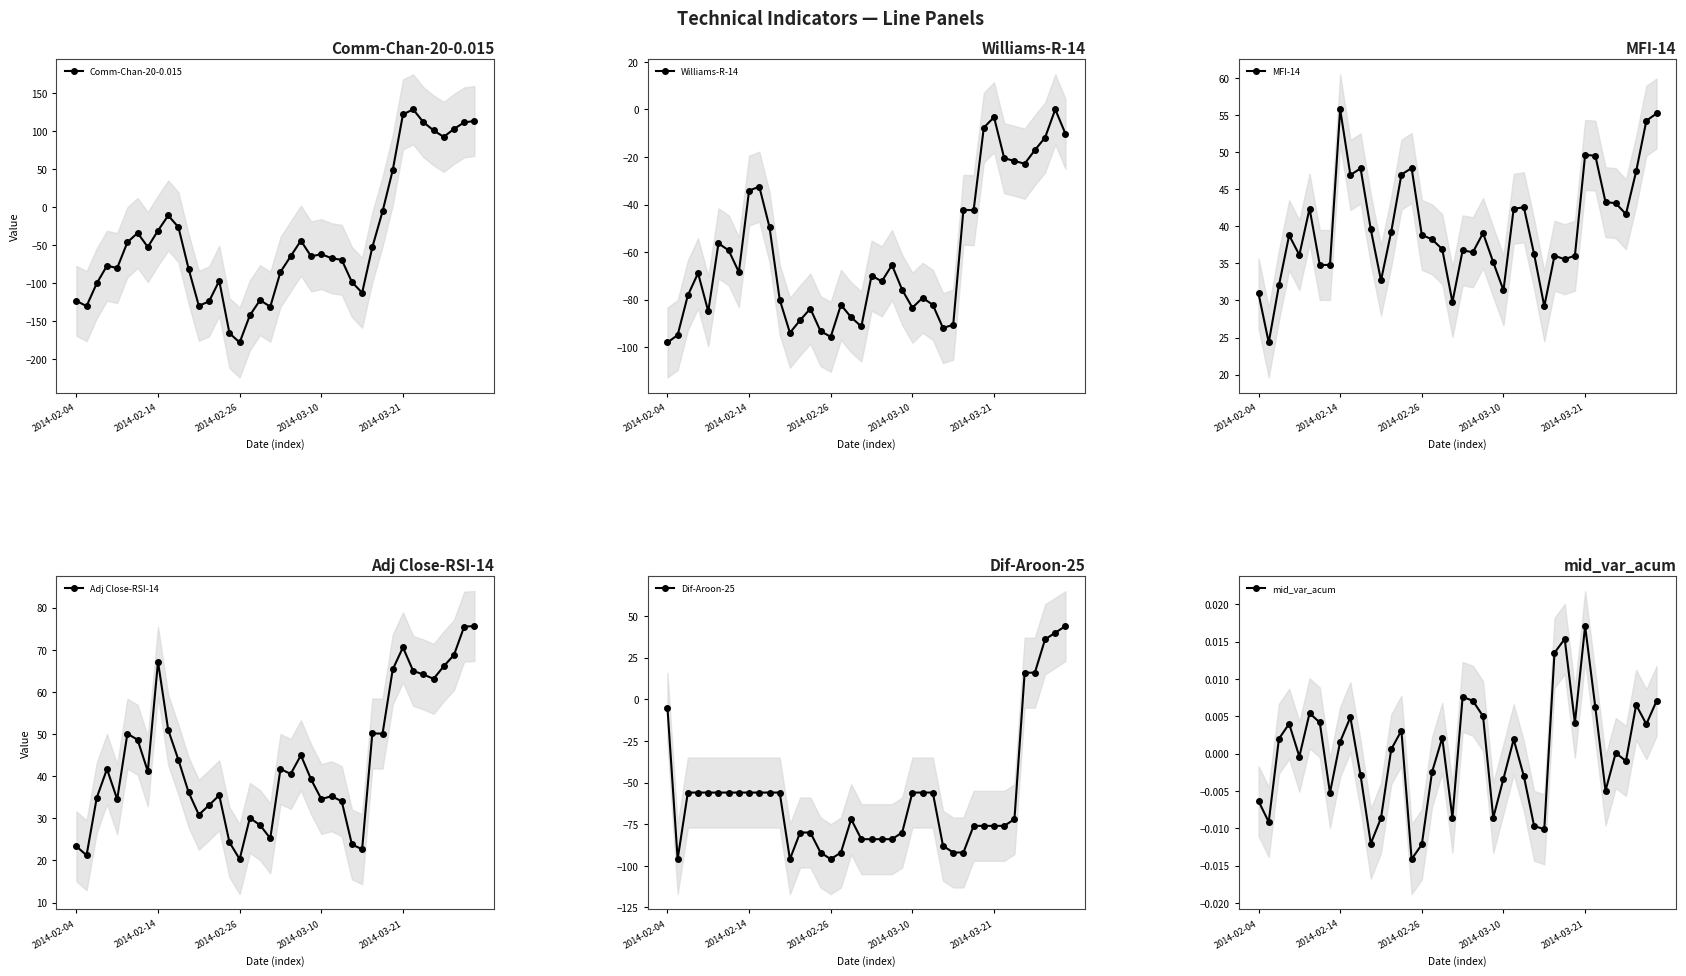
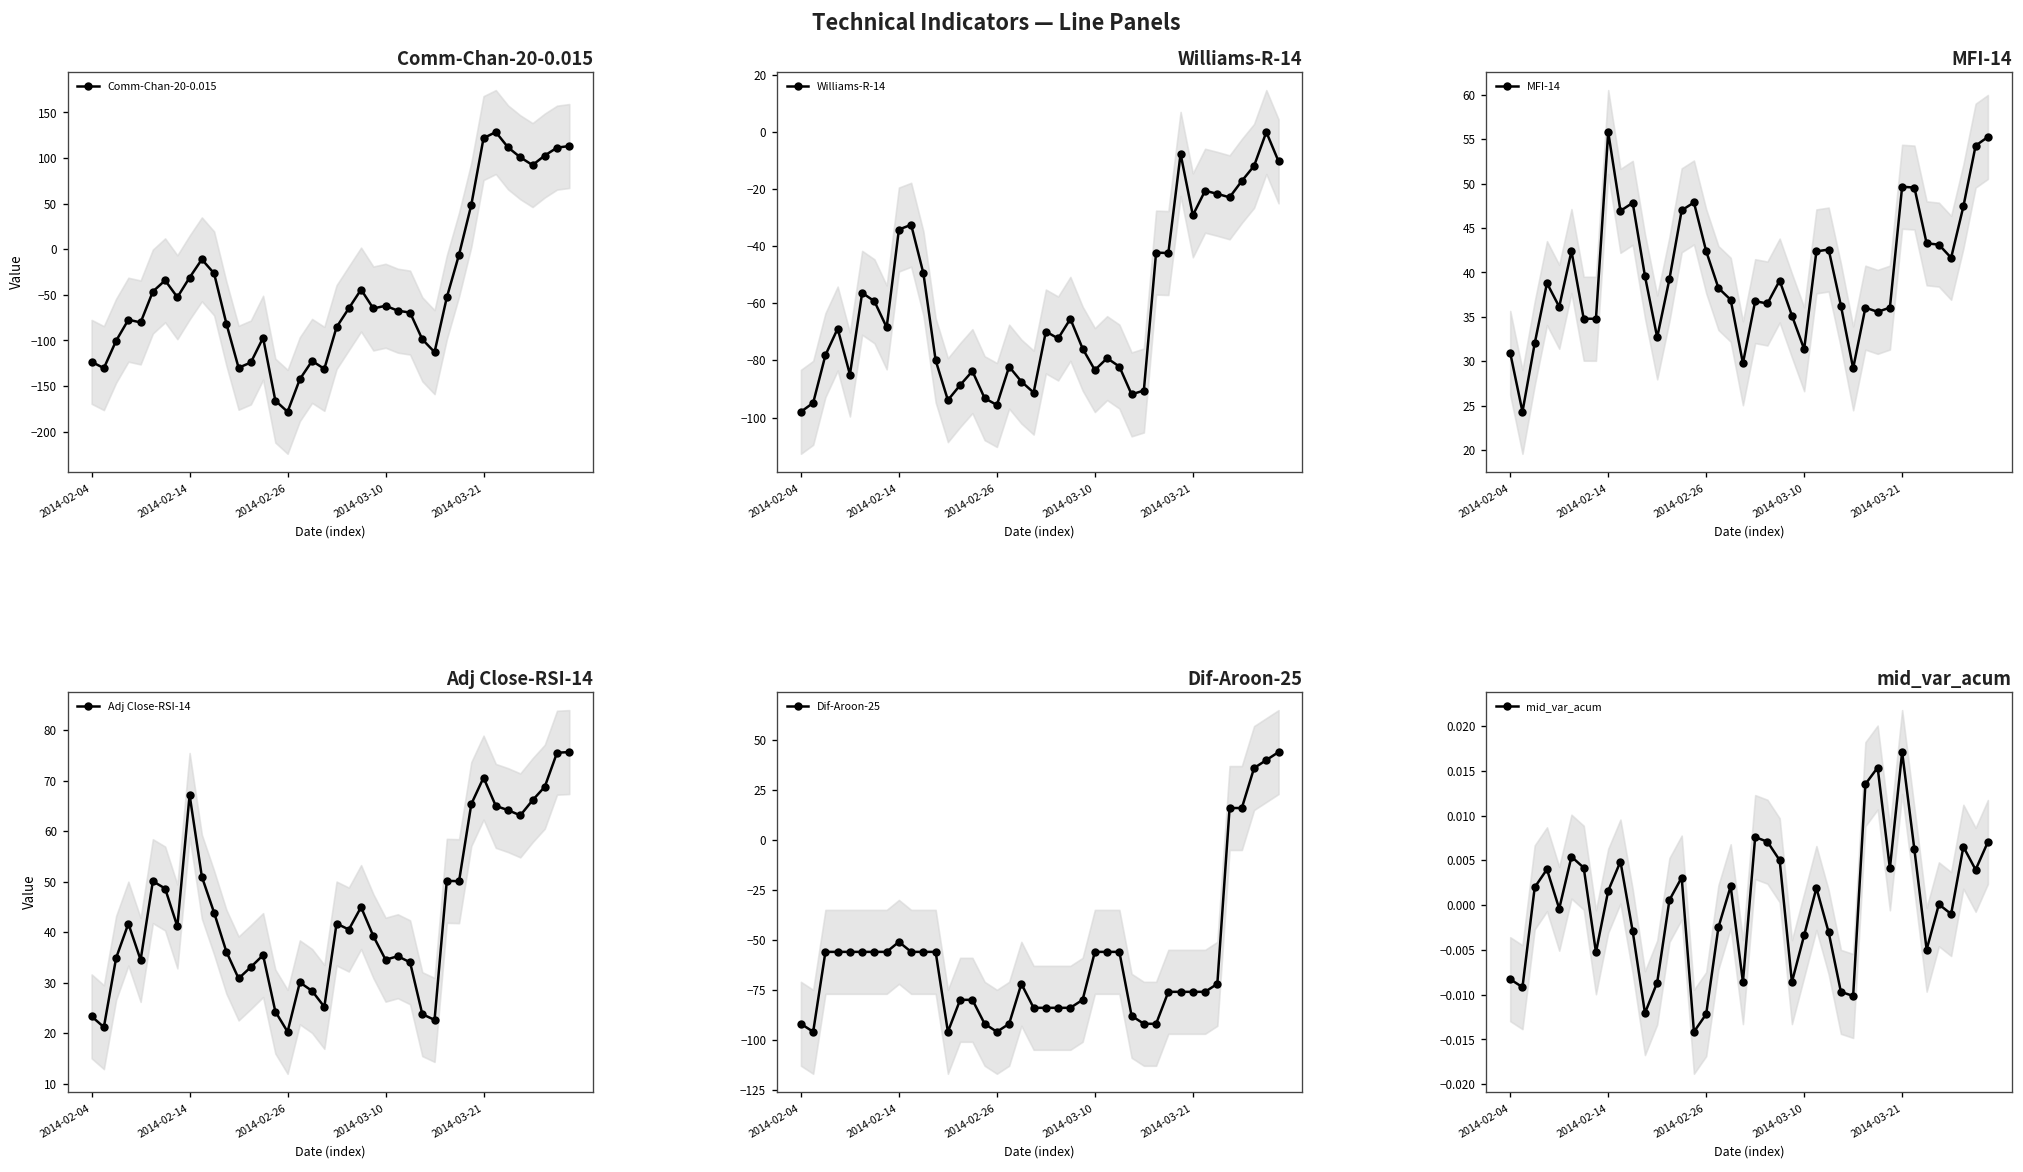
  {
    "Comm-Chan-20-0.015": {
      "Comm-Chan-20-0.015": {
        "2014-02-04": -120,
        "2014-02-14": -30,
        "2014-02-26": -180,
        "2014-03-10": -60,
        "2014-03-21": 120
      }
    },
    "Williams-R-14": {
      "Williams-R-14": {
        "2014-02-04": -98,
        "2014-02-14": -34,
        "2014-02-26": -96,
        "2014-03-10": -83,
-       "2014-03-21": -3
+       "2014-03-21": -29
      }
    },
    "MFI-14": {
      "MFI-14": {
        "2014-02-04": 31,
        "2014-02-14": 56,
-       "2014-02-26": 39,
+       "2014-02-26": 42,
        "2014-03-10": 31,
        "2014-03-21": 50
      }
    },
    "Adj Close-RSI-14": {
      "Adj Close-RSI-14": {
        "2014-02-04": 23,
        "2014-02-14": 67,
        "2014-02-26": 20,
        "2014-03-10": 35,
        "2014-03-21": 71
      }
    },
    "Dif-Aroon-25": {
      "Dif-Aroon-25": {
-       "2014-02-04": -5,
-       "2014-02-14": -56,
+       "2014-02-04": -92,
+       "2014-02-14": -51,
        "2014-02-26": -96,
        "2014-03-10": -56,
        "2014-03-21": -76
      }
    },
    "mid_var_acum": {
      "mid_var_acum": {
-       "2014-02-04": -0.006,
+       "2014-02-04": -0.008,
        "2014-02-14": 0.002,
        "2014-02-26": -0.012,
        "2014-03-10": -0.003,
        "2014-03-21": 0.017
      }
    }
  }
